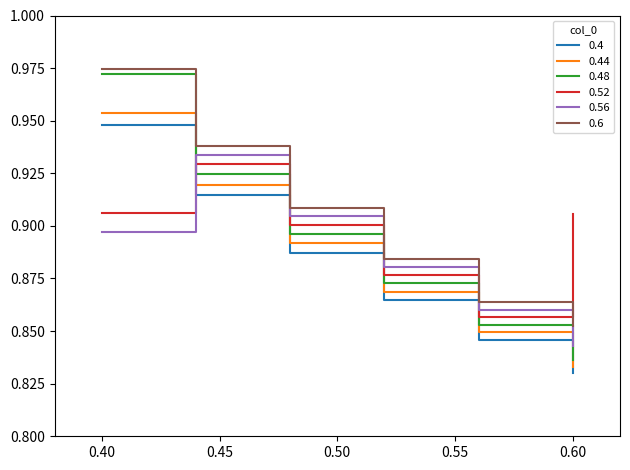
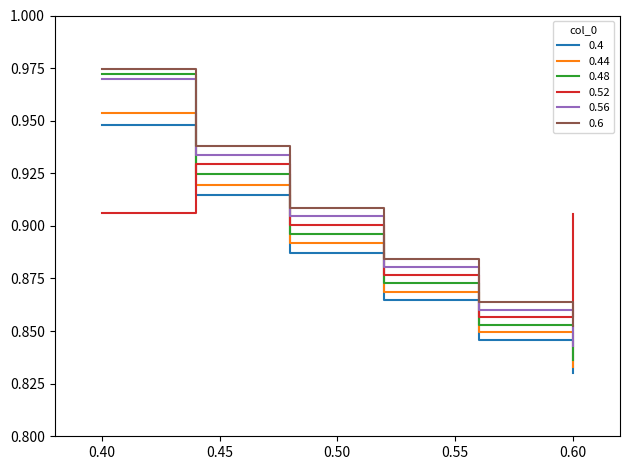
  {
    "0.4": {
      "0.40": 0.948,
      "0.60": 0.830
    },
    "0.44": {
      "0.40": 0.954,
      "0.60": 0.833
    },
    "0.48": {
      "0.40": 0.972,
      "0.60": 0.836
    },
    "0.52": {
      "0.40": 0.906,
      "0.60": 0.906
    },
    "0.56": {
-     "0.40": 0.897,
+     "0.40": 0.970,
      "0.60": 0.843
    },
    "0.6": {
      "0.40": 0.974,
      "0.60": 0.853
    }
  }
